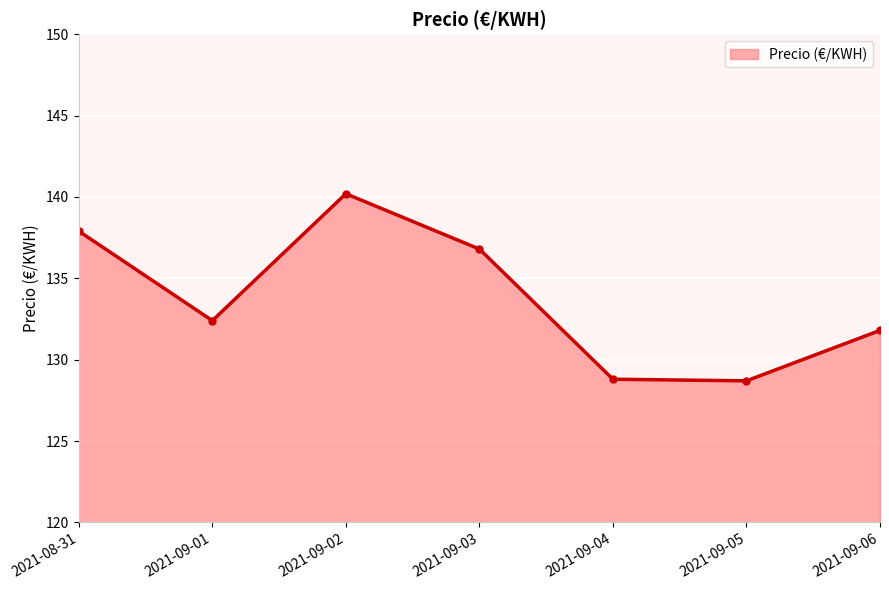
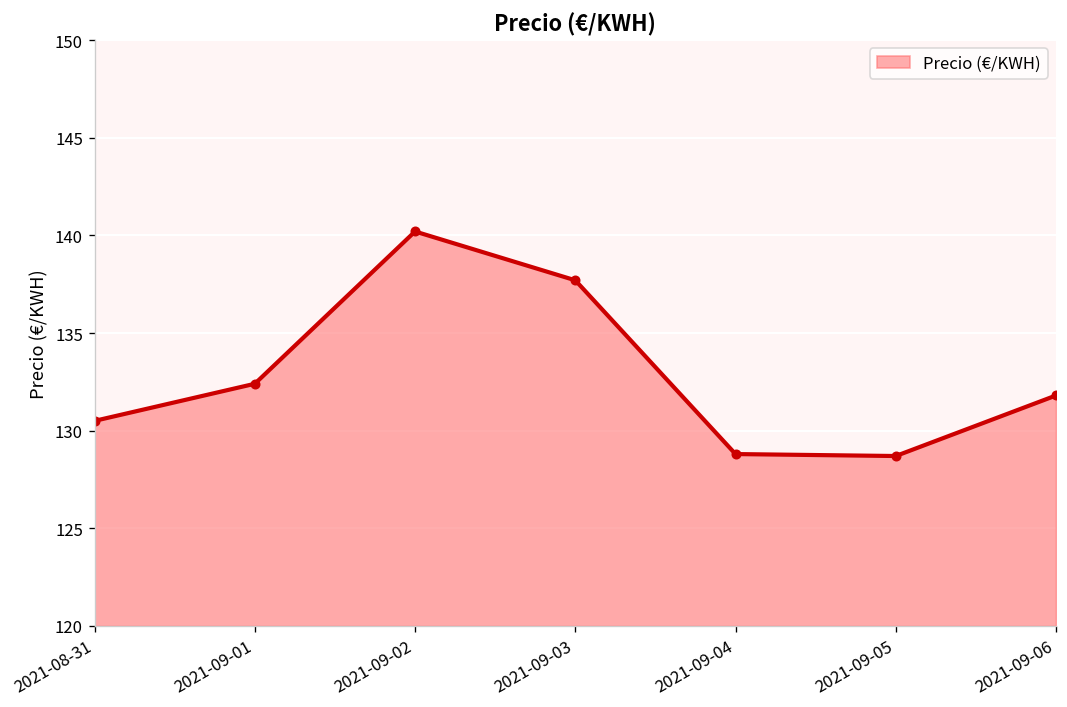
  {
-   "2021-08-31": 137.9,
+   "2021-08-31": 130.5,
    "2021-09-01": 132.4,
    "2021-09-02": 140.2,
-   "2021-09-03": 136.8,
+   "2021-09-03": 137.7,
    "2021-09-04": 128.8,
    "2021-09-05": 128.7,
    "2021-09-06": 131.8
  }
